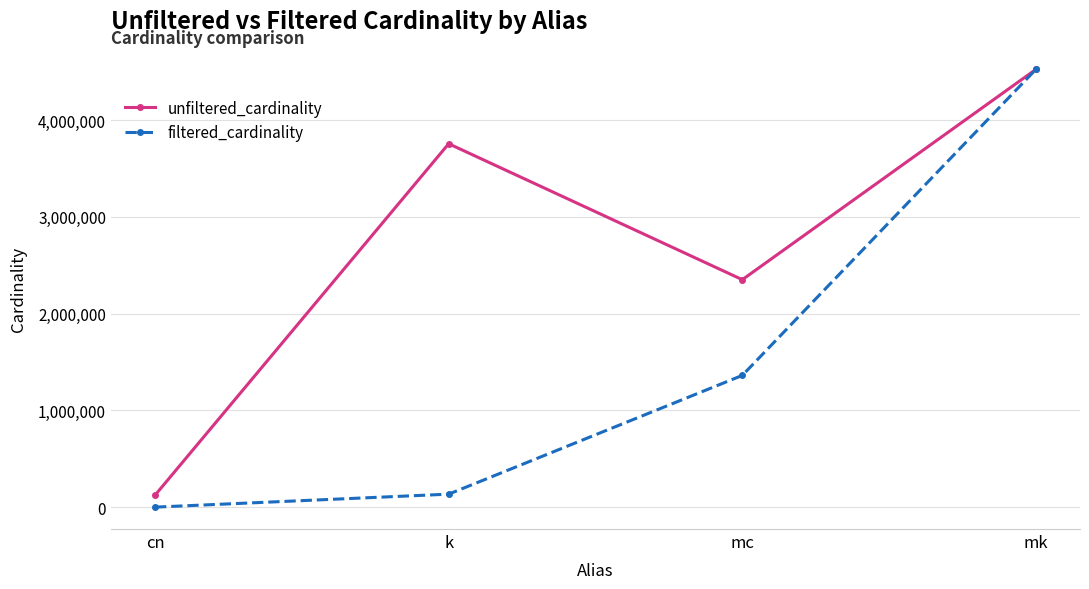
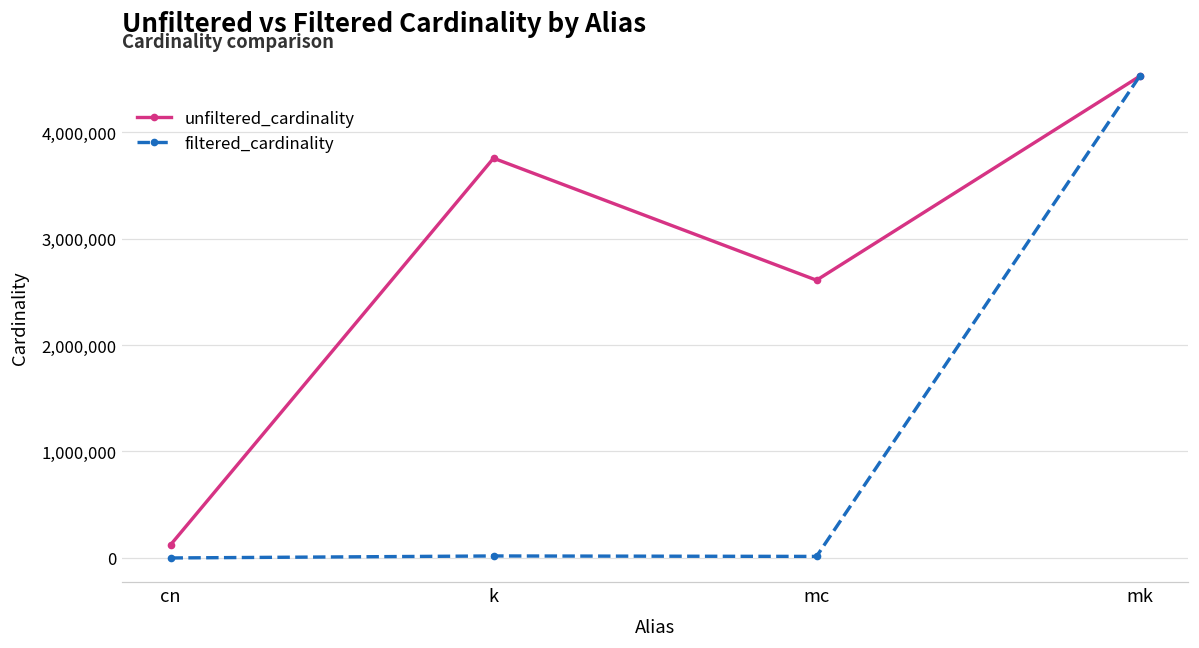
  {
    "unfiltered_cardinality": {
      "cn": "100,000",
      "k": "3,800,000",
-     "mc": "2,400,000"
+     "mc": "2,600,000"
    },
    "filtered_cardinality": {
      "cn": "0",
-     "k": "100,000",
-     "mc": "1,400,000"
+     "k": "0",
+     "mc": "0"
    }
  }
